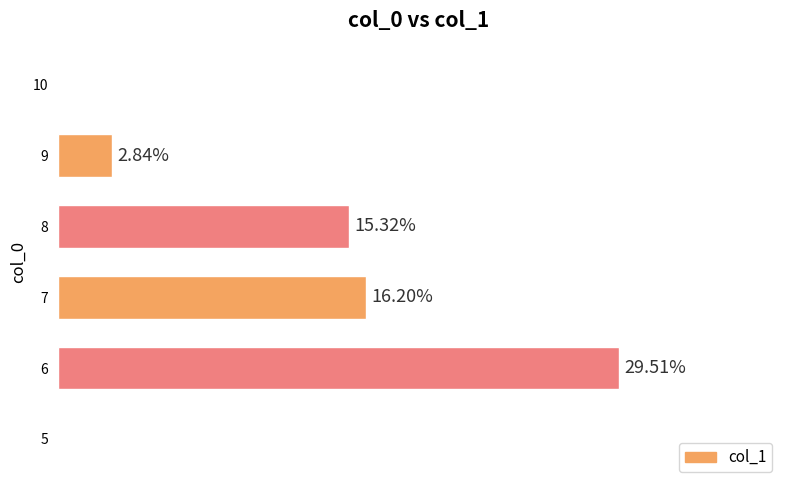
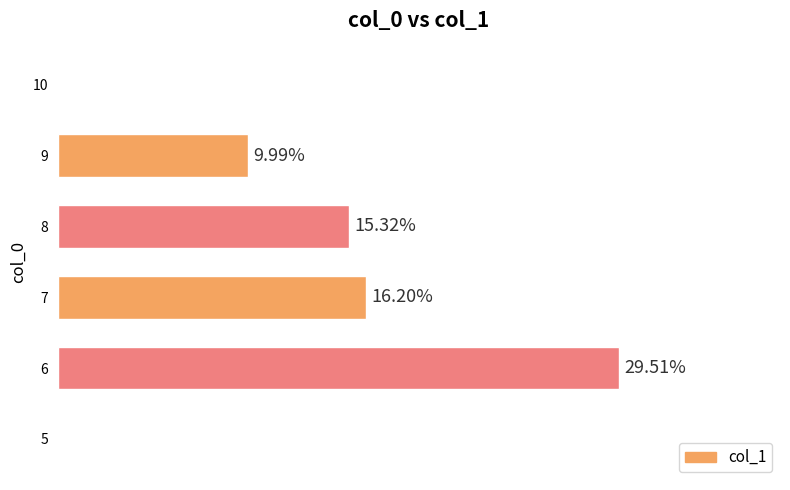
  {
-   "9": "2.84%",
+   "9": "9.99%",
    "8": "15.32%",
    "7": "16.20%",
    "6": "29.51%"
  }
